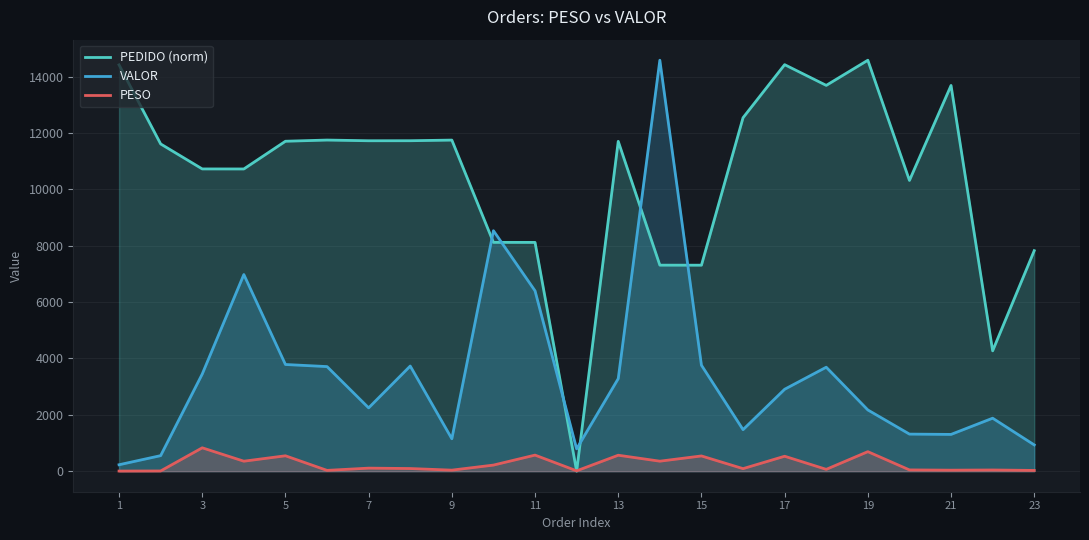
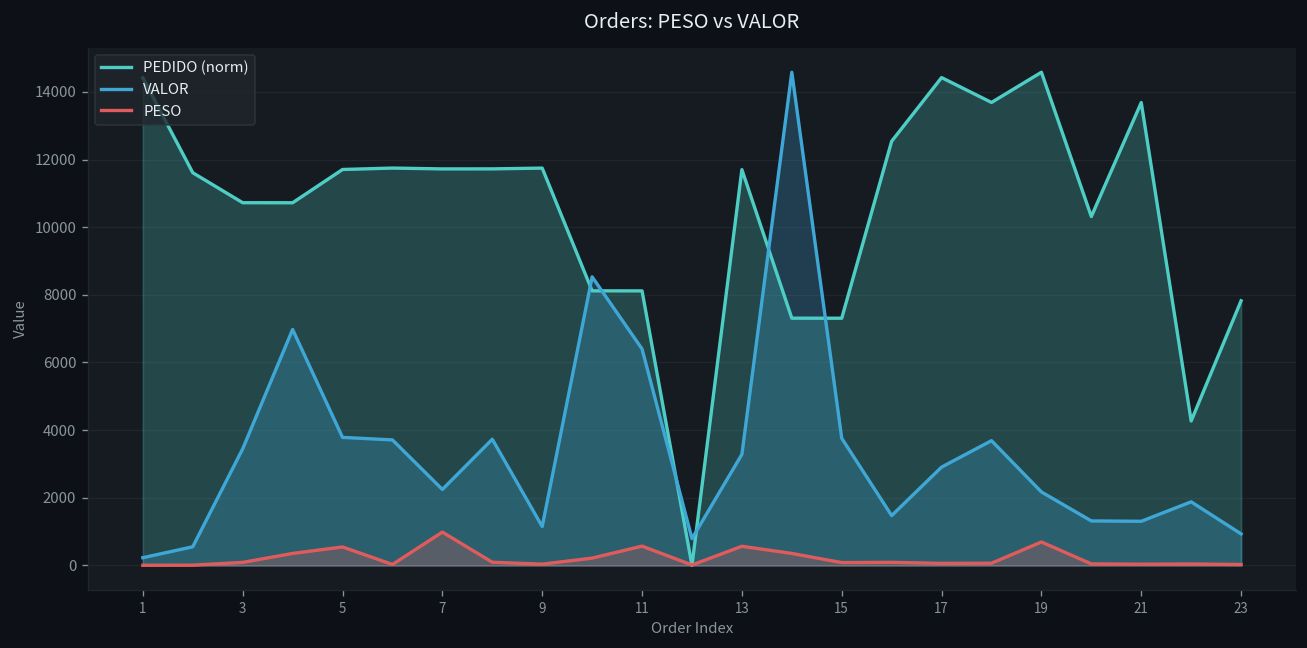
  {
    "PESO": {
      "1": 0,
-     "3": 800,
+     "3": 100,
      "5": 500,
-     "7": 100,
+     "7": 1000,
      "9": 0,
      "11": 600,
      "13": 600,
-     "15": 500,
-     "17": 500,
+     "15": 100,
+     "17": 100,
      "19": 700,
      "21": 0,
      "23": 0
    }
  }
